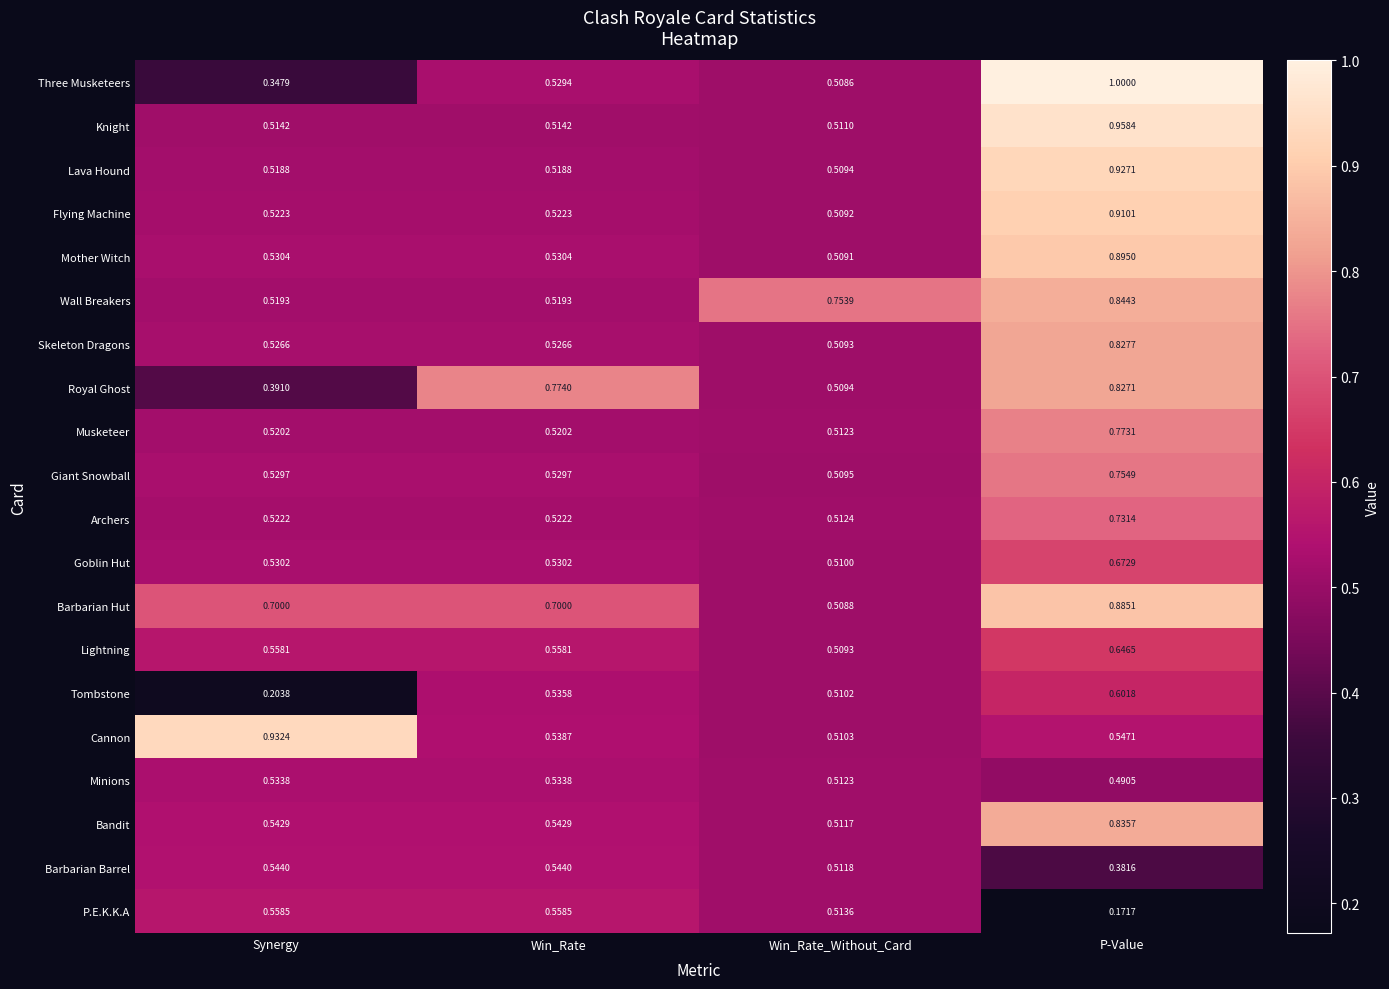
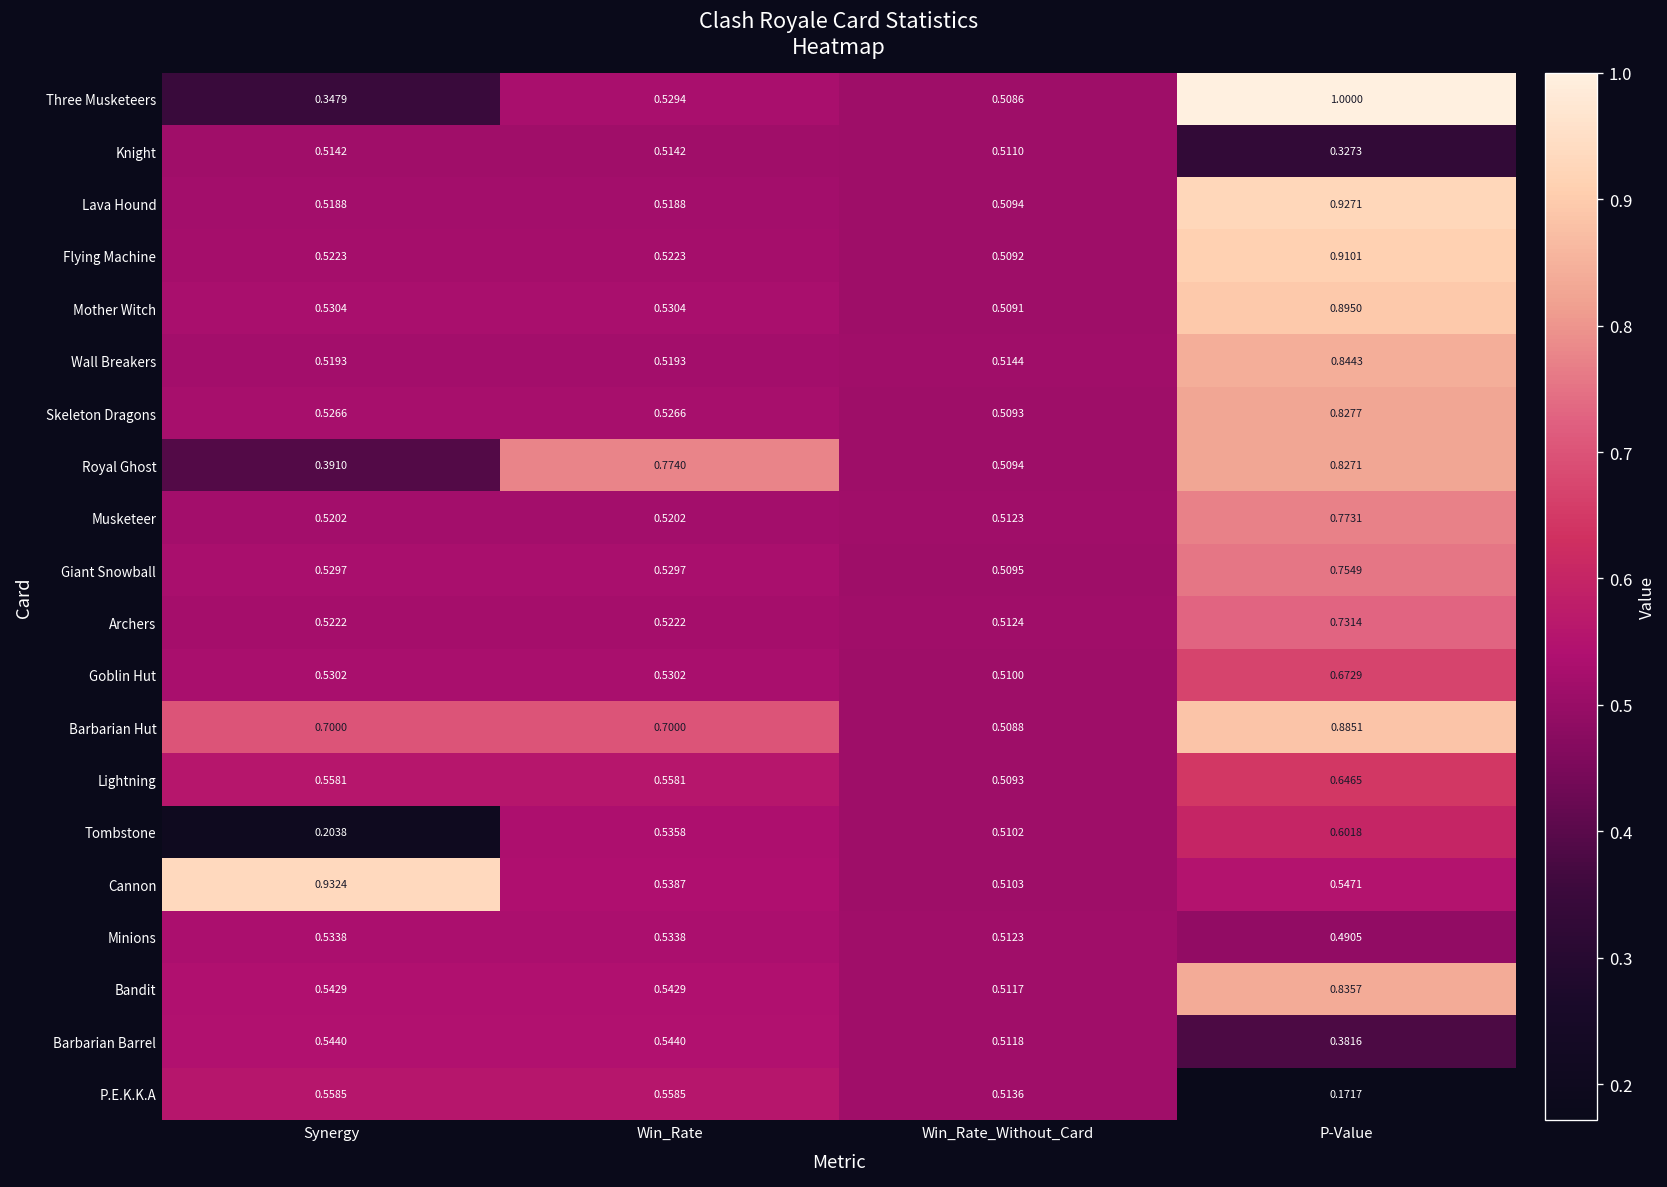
  {
    "Three Musketeers": {
      "Synergy": 0.3479,
      "Win_Rate": 0.5294,
      "Win_Rate_Without_Card": 0.5086,
      "P-Value": 1.0000
    },
    "Knight": {
      "Synergy": 0.5142,
      "Win_Rate": 0.5142,
      "Win_Rate_Without_Card": 0.5110,
-     "P-Value": 0.9584
+     "P-Value": 0.3273
    },
    "Lava Hound": {
      "Synergy": 0.5188,
      "Win_Rate": 0.5188,
      "Win_Rate_Without_Card": 0.5094,
      "P-Value": 0.9271
    },
    "Flying Machine": {
      "Synergy": 0.5223,
      "Win_Rate": 0.5223,
      "Win_Rate_Without_Card": 0.5092,
      "P-Value": 0.9101
    },
    "Mother Witch": {
      "Synergy": 0.5304,
      "Win_Rate": 0.5304,
      "Win_Rate_Without_Card": 0.5091,
      "P-Value": 0.8950
    },
    "Wall Breakers": {
      "Synergy": 0.5193,
      "Win_Rate": 0.5193,
-     "Win_Rate_Without_Card": 0.7539,
+     "Win_Rate_Without_Card": 0.5144,
      "P-Value": 0.8443
    },
    "Skeleton Dragons": {
      "Synergy": 0.5266,
      "Win_Rate": 0.5266,
      "Win_Rate_Without_Card": 0.5093,
      "P-Value": 0.8277
    },
    "Royal Ghost": {
      "Synergy": 0.3910,
      "Win_Rate": 0.7740,
      "Win_Rate_Without_Card": 0.5094,
      "P-Value": 0.8271
    },
    "Musketeer": {
      "Synergy": 0.5202,
      "Win_Rate": 0.5202,
      "Win_Rate_Without_Card": 0.5123,
      "P-Value": 0.7731
    },
    "Giant Snowball": {
      "Synergy": 0.5297,
      "Win_Rate": 0.5297,
      "Win_Rate_Without_Card": 0.5095,
      "P-Value": 0.7549
    },
    "Archers": {
      "Synergy": 0.5222,
      "Win_Rate": 0.5222,
      "Win_Rate_Without_Card": 0.5124,
      "P-Value": 0.7314
    },
    "Goblin Hut": {
      "Synergy": 0.5302,
      "Win_Rate": 0.5302,
      "Win_Rate_Without_Card": 0.5100,
      "P-Value": 0.6729
    },
    "Barbarian Hut": {
      "Synergy": 0.7000,
      "Win_Rate": 0.7000,
      "Win_Rate_Without_Card": 0.5088,
      "P-Value": 0.8851
    },
    "Lightning": {
      "Synergy": 0.5581,
      "Win_Rate": 0.5581,
      "Win_Rate_Without_Card": 0.5093,
      "P-Value": 0.6465
    },
    "Tombstone": {
      "Synergy": 0.2038,
      "Win_Rate": 0.5358,
      "Win_Rate_Without_Card": 0.5102,
      "P-Value": 0.6018
    },
    "Cannon": {
      "Synergy": 0.9324,
      "Win_Rate": 0.5387,
      "Win_Rate_Without_Card": 0.5103,
      "P-Value": 0.5471
    },
    "Minions": {
      "Synergy": 0.5338,
      "Win_Rate": 0.5338,
      "Win_Rate_Without_Card": 0.5123,
      "P-Value": 0.4905
    },
    "Bandit": {
      "Synergy": 0.5429,
      "Win_Rate": 0.5429,
      "Win_Rate_Without_Card": 0.5117,
      "P-Value": 0.8357
    },
    "Barbarian Barrel": {
      "Synergy": 0.5440,
      "Win_Rate": 0.5440,
      "Win_Rate_Without_Card": 0.5118,
      "P-Value": 0.3816
    },
    "P.E.K.K.A": {
      "Synergy": 0.5585,
      "Win_Rate": 0.5585,
      "Win_Rate_Without_Card": 0.5136,
      "P-Value": 0.1717
    }
  }
